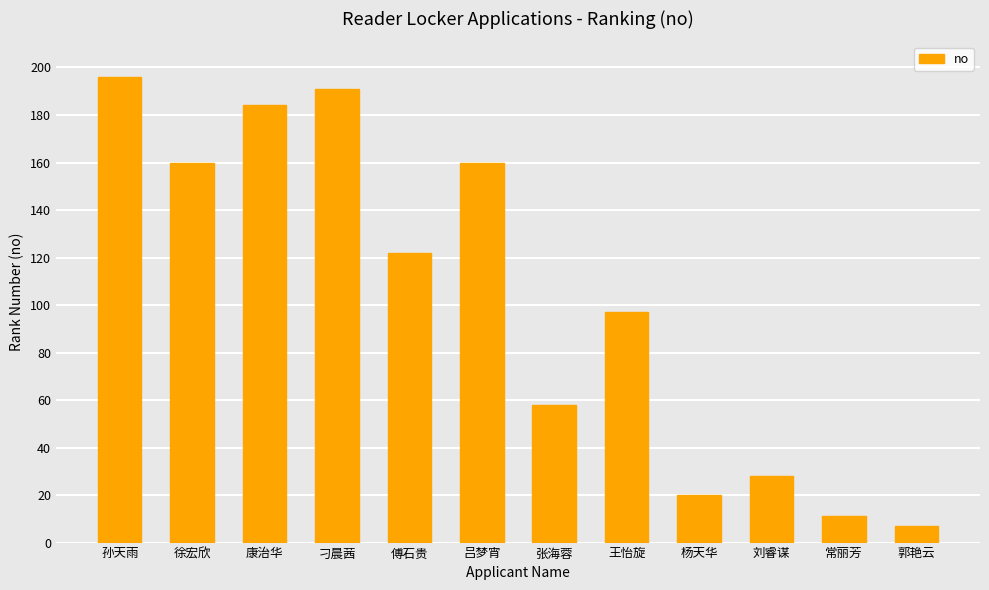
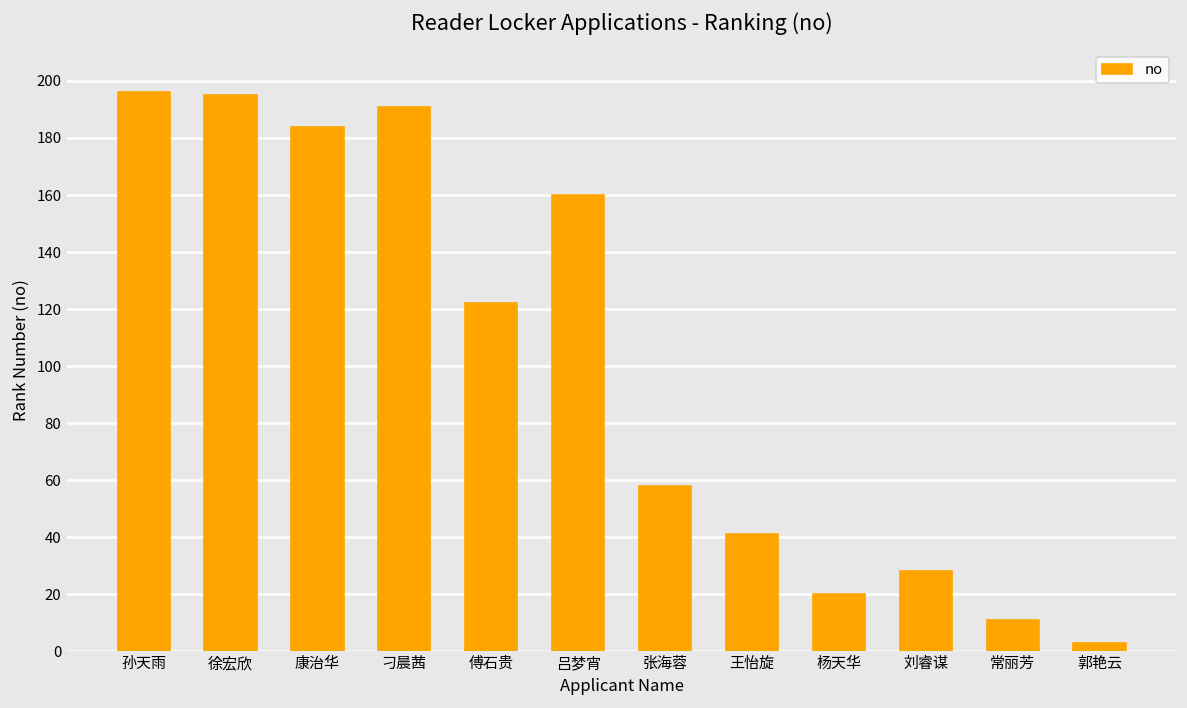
  {
    "孙天雨": 196,
-   "徐宏欣": 160,
+   "徐宏欣": 195,
    "康治华": 184,
    "刁晨茜": 191,
    "傅石贵": 122,
    "吕梦宵": 160,
    "张海蓉": 58,
-   "王怡旋": 97,
+   "王怡旋": 41,
    "杨天华": 20,
    "刘睿谋": 28,
    "常丽芳": 11,
-   "郭艳云": 7
+   "郭艳云": 3
  }
